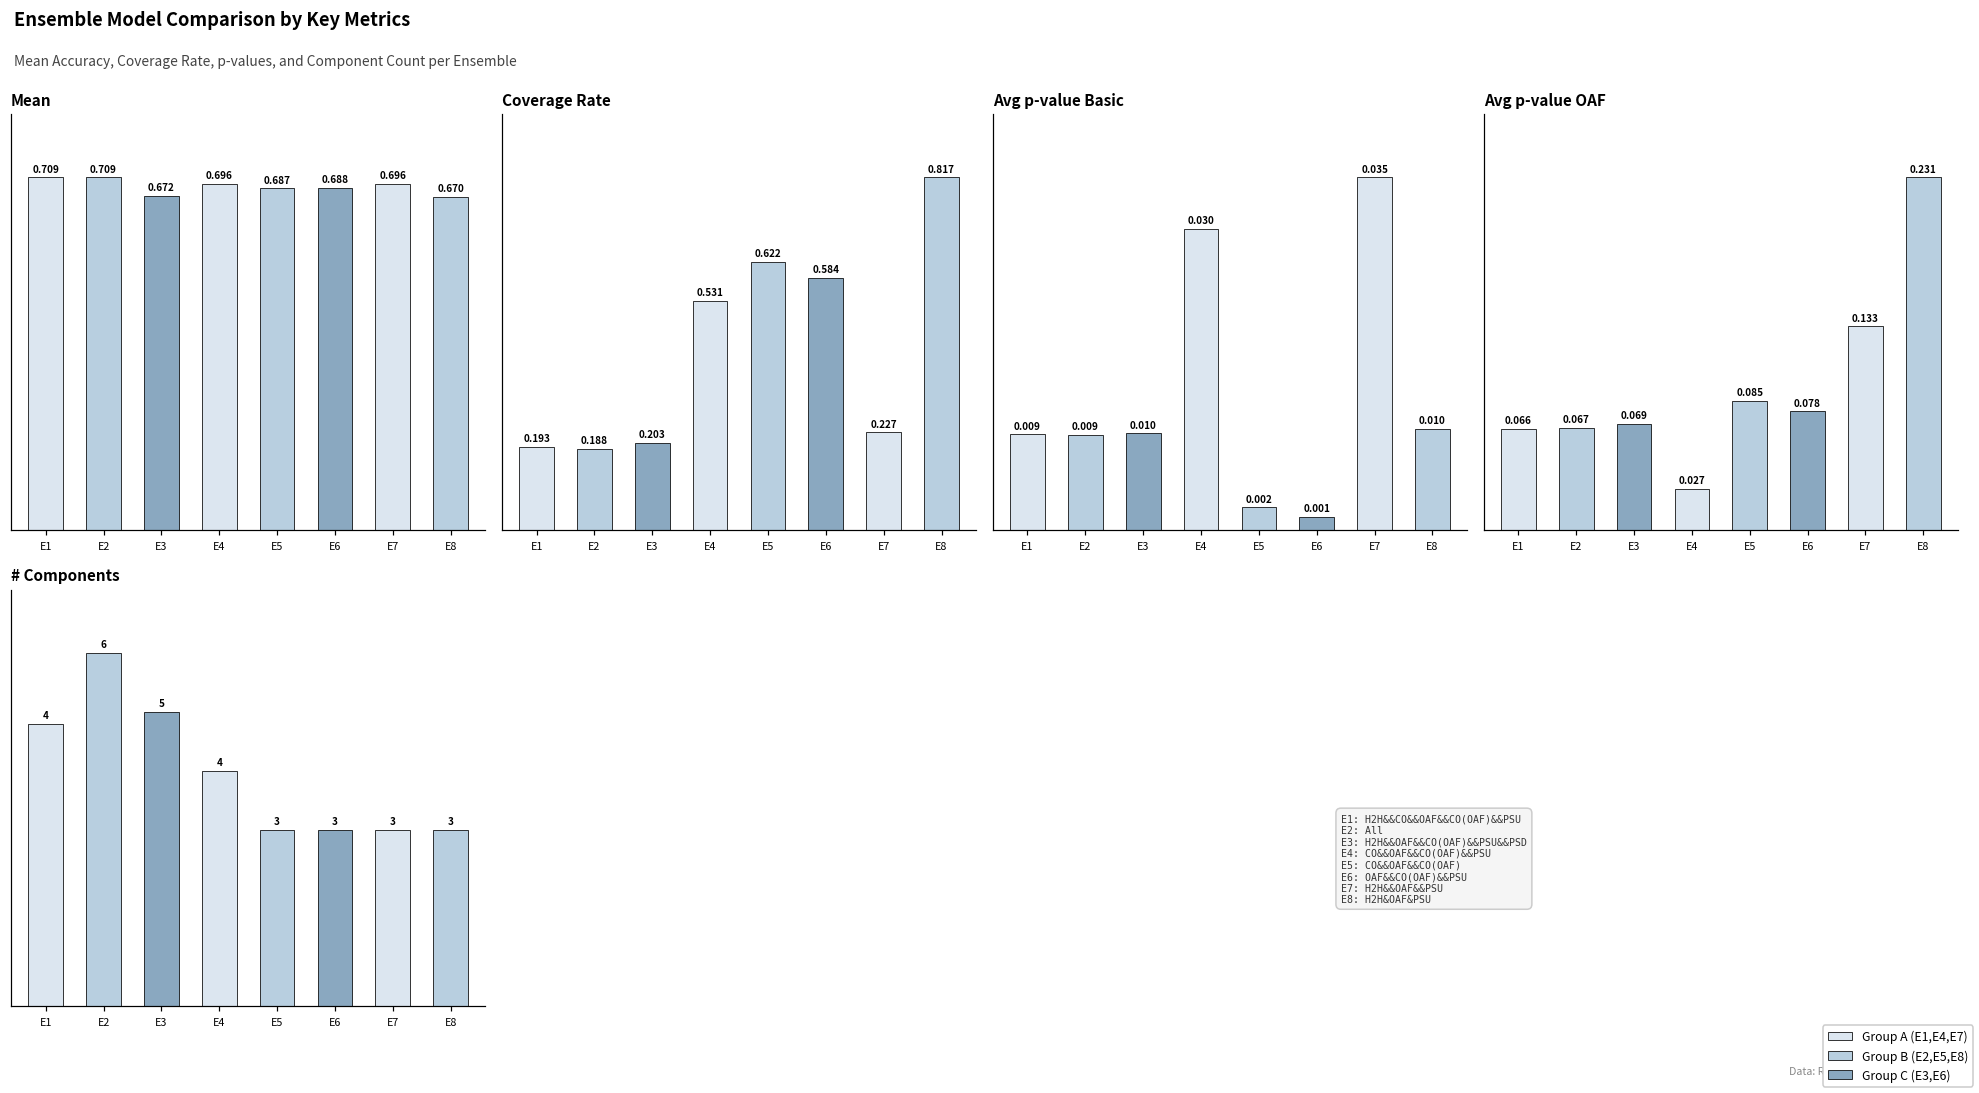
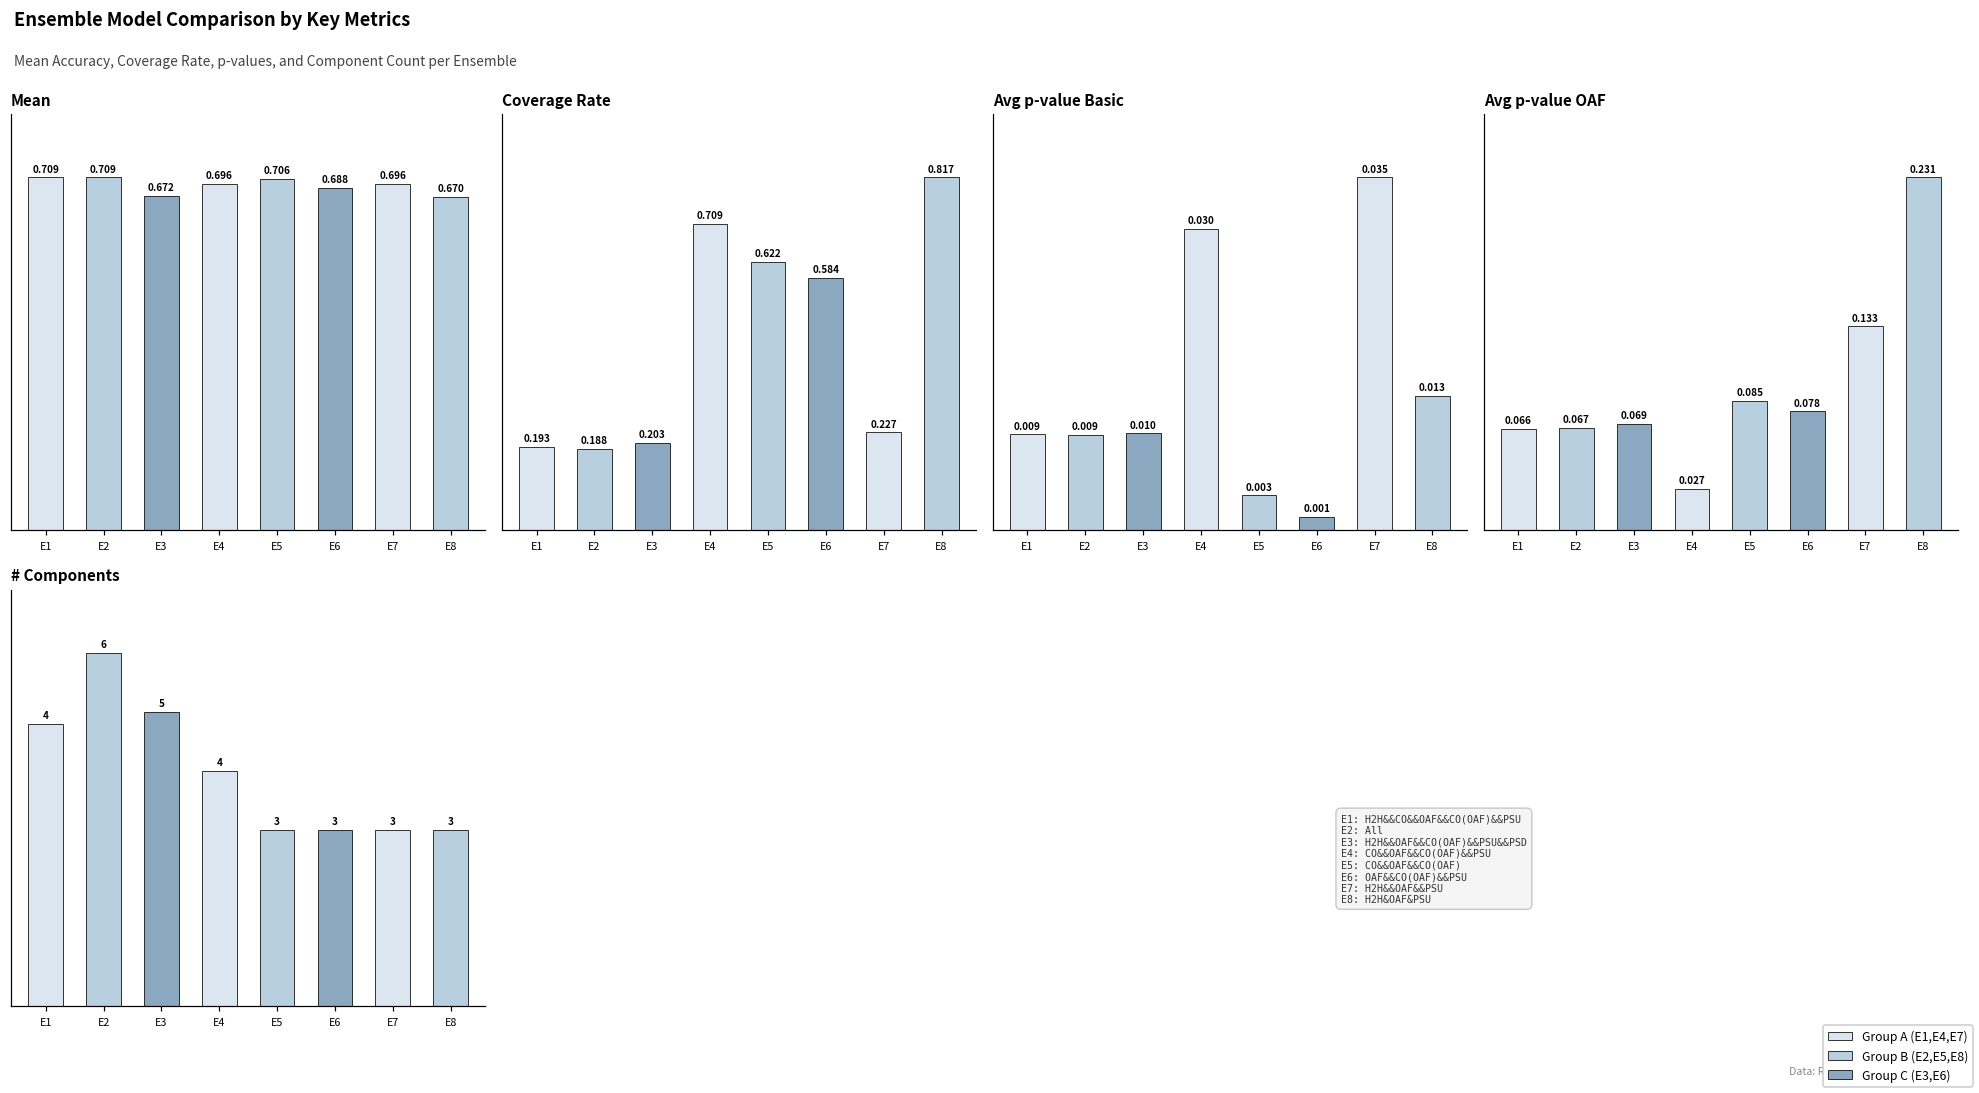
  {
    "Mean": {
      "E1": 0.709,
      "E2": 0.709,
      "E3": 0.672,
      "E4": 0.696,
-     "E5": 0.687,
+     "E5": 0.706,
      "E6": 0.688,
      "E7": 0.696,
      "E8": 0.670
    },
    "Coverage Rate": {
      "E1": 0.193,
      "E2": 0.188,
      "E3": 0.203,
-     "E4": 0.531,
+     "E4": 0.709,
      "E5": 0.622,
      "E6": 0.584,
      "E7": 0.227,
      "E8": 0.817
    },
    "Avg p-value Basic": {
      "E1": 0.009,
      "E2": 0.009,
      "E3": 0.010,
      "E4": 0.030,
-     "E5": 0.002,
+     "E5": 0.003,
      "E6": 0.001,
      "E7": 0.035,
-     "E8": 0.010
+     "E8": 0.013
    },
    "Avg p-value OAF": {
      "E1": 0.066,
      "E2": 0.067,
      "E3": 0.069,
      "E4": 0.027,
      "E5": 0.085,
      "E6": 0.078,
      "E7": 0.133,
      "E8": 0.231
    },
    "# Components": {
      "E2": 6,
      "E3": 5,
      "E4": 4,
      "E5": 3,
      "E6": 3,
      "E7": 3,
      "E8": 3
    }
  }
